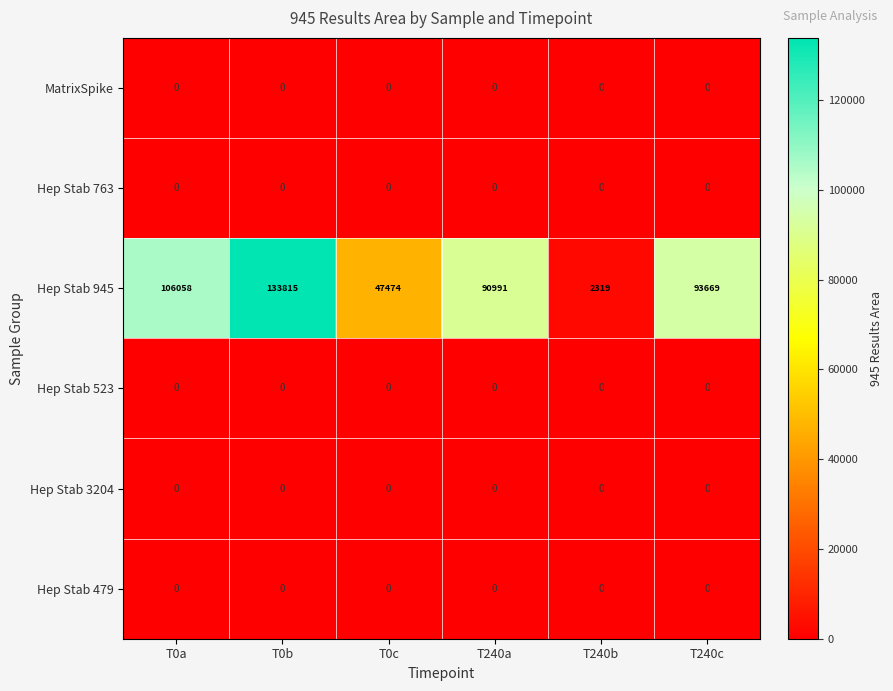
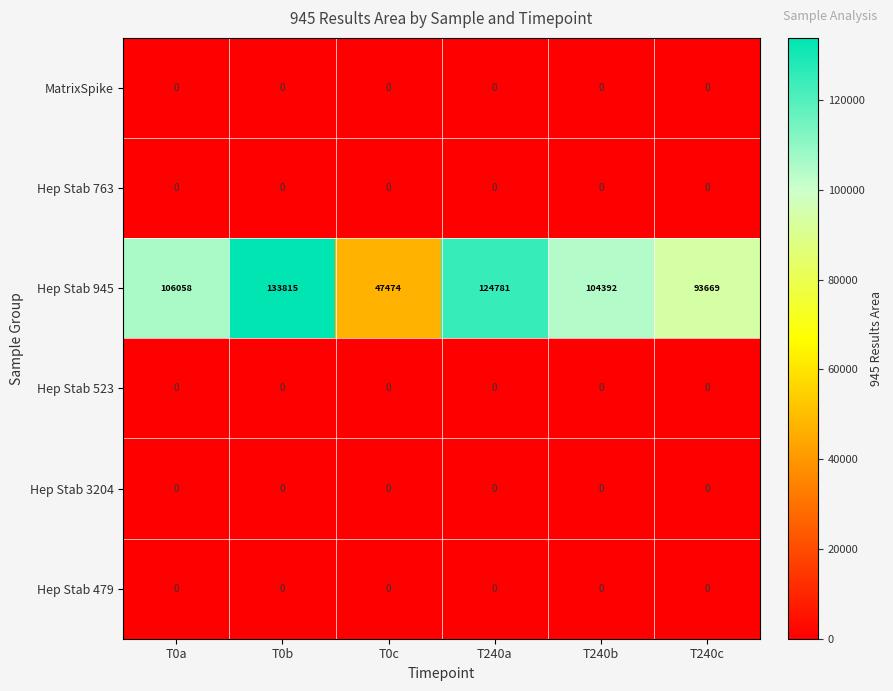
  {
    "MatrixSpike": {
      "T0a": 0,
      "T0b": 0,
      "T0c": 0,
      "T240a": 0,
      "T240b": 0,
      "T240c": 0
    },
    "Hep Stab 763": {
      "T0a": 0,
      "T0b": 0,
      "T0c": 0,
      "T240a": 0,
      "T240b": 0,
      "T240c": 0
    },
    "Hep Stab 945": {
      "T0a": 106058,
      "T0b": 133815,
      "T0c": 47474,
-     "T240a": 90991,
-     "T240b": 2319,
+     "T240a": 124781,
+     "T240b": 104392,
      "T240c": 93669
    },
    "Hep Stab 523": {
      "T0a": 0,
      "T0b": 0,
      "T0c": 0,
      "T240a": 0,
      "T240b": 0,
      "T240c": 0
    },
    "Hep Stab 3204": {
      "T0a": 0,
      "T0b": 0,
      "T0c": 0,
      "T240a": 0,
      "T240b": 0,
      "T240c": 0
    },
    "Hep Stab 479": {
      "T0a": 0,
      "T0b": 0,
      "T0c": 0,
      "T240a": 0,
      "T240b": 0,
      "T240c": 0
    }
  }
